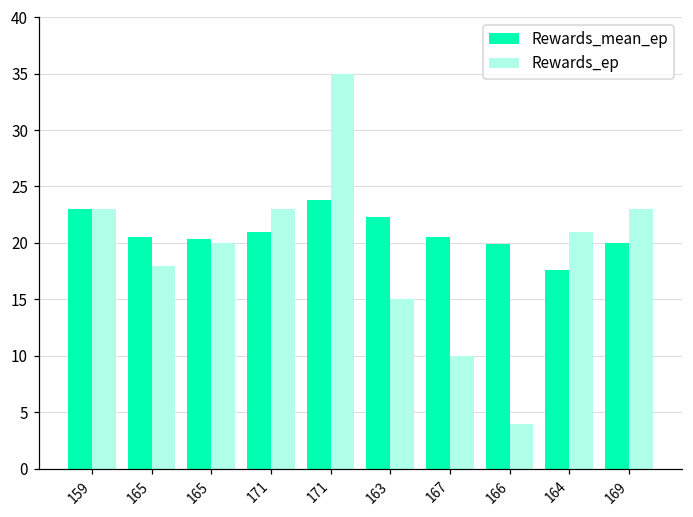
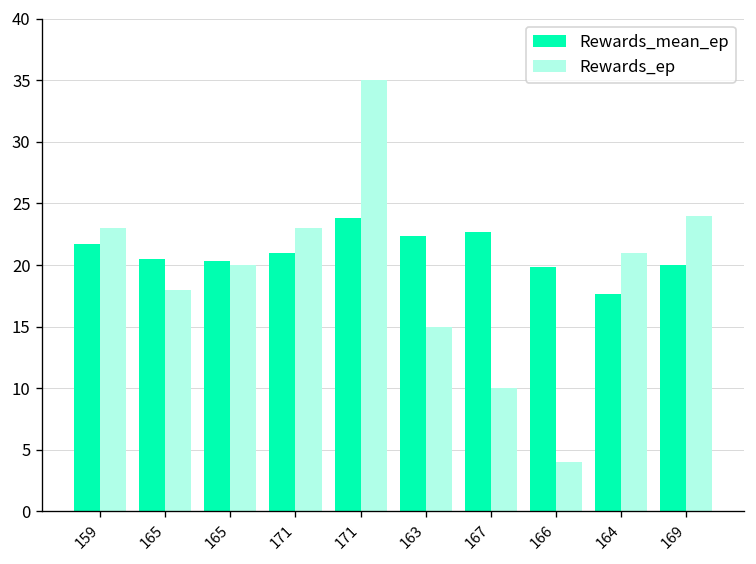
  {
    "Rewards_mean_ep": {
-     "159": 23.0,
+     "159": 21.7,
      "163": 22.3,
-     "167": 20.6,
+     "167": 22.7,
      "166": 19.9,
      "164": 17.6,
      "169": 20.0
    },
    "Rewards_ep": {
      "159": 23,
      "163": 15,
      "167": 10,
      "166": 4,
      "164": 21,
-     "169": 23
+     "169": 24
    }
  }
